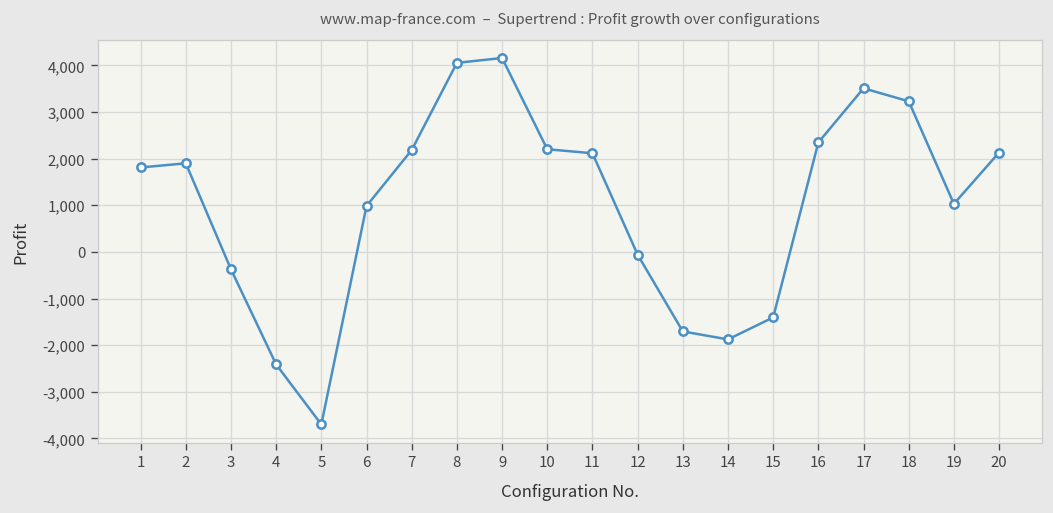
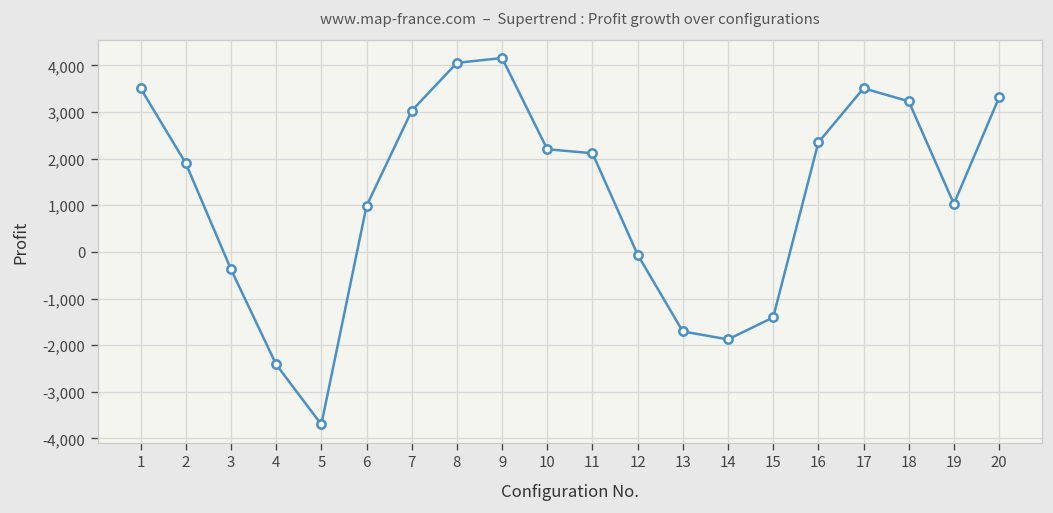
  {
-   "1": "1,800",
+   "1": "3,500",
    "2": "1,900",
    "3": "-400",
    "4": "-2,400",
    "5": "-3,700",
    "6": "1,000",
-   "7": "2,200",
+   "7": "3,000",
    "8": "4,100",
    "9": "4,200",
    "10": "2,200",
    "11": "2,100",
    "12": "-100",
    "13": "-1,700",
    "14": "-1,900",
    "15": "-1,400",
    "16": "2,300",
    "17": "3,500",
    "18": "3,200",
    "19": "1,000",
-   "20": "2,100"
+   "20": "3,300"
  }
